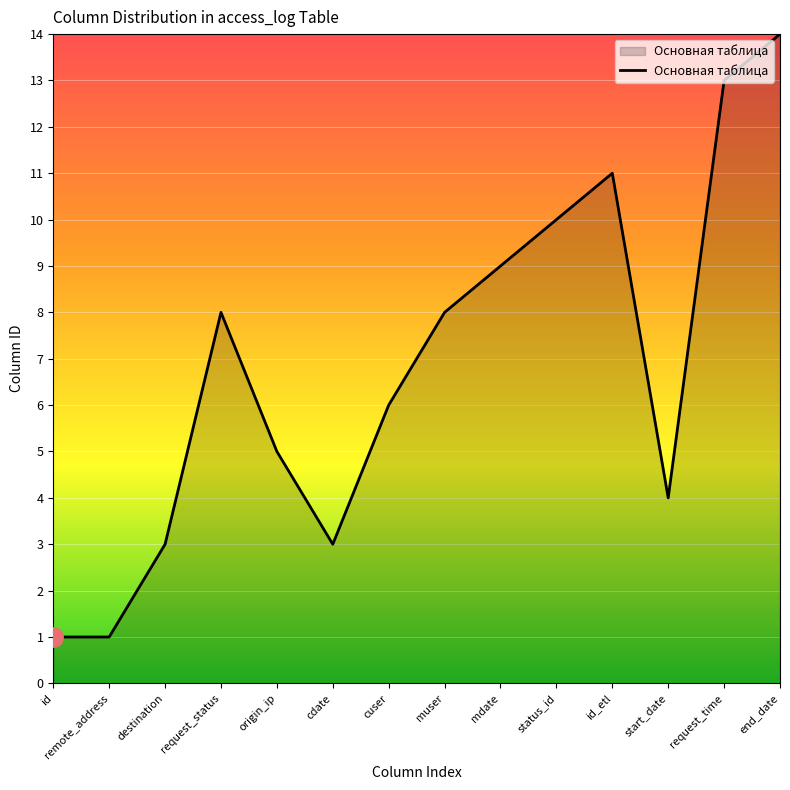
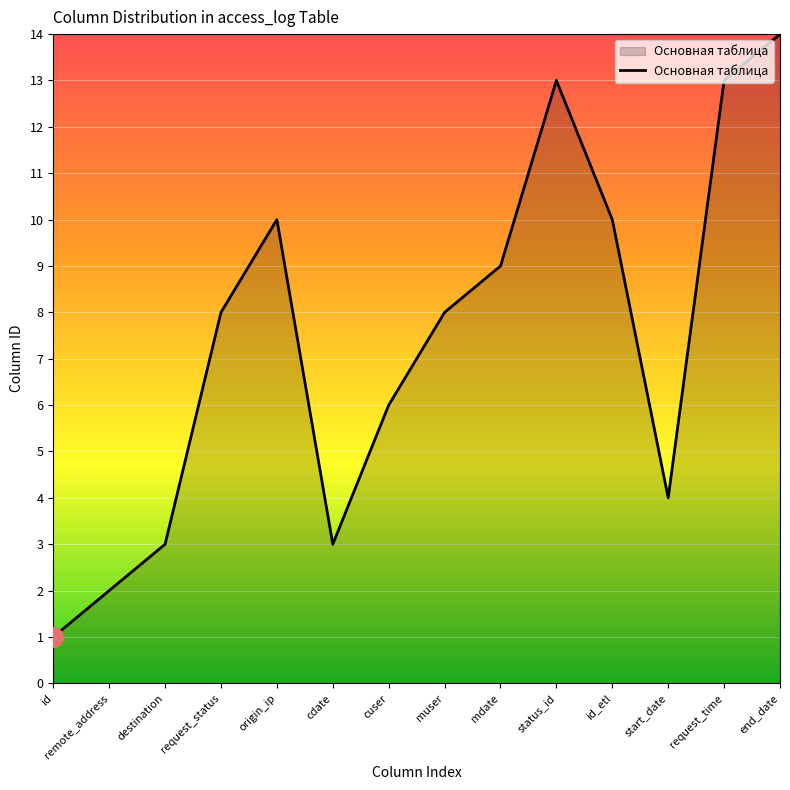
  {
    "Основная таблица": {
-     "remote_address": 1,
+     "remote_address": 2,
      "destination": 3,
      "request_status": 8,
-     "origin_ip": 5,
+     "origin_ip": 10,
      "cdate": 3,
      "cuser": 6,
      "muser": 8,
      "mdate": 9,
-     "status_id": 10,
-     "id_etl": 11,
+     "status_id": 13,
+     "id_etl": 10,
      "start_date": 4,
      "end_date": 14
    }
  }
